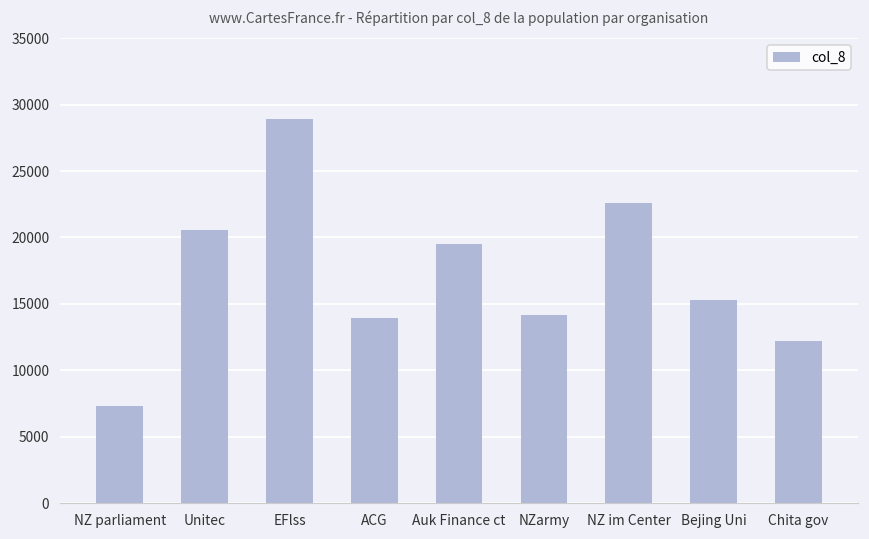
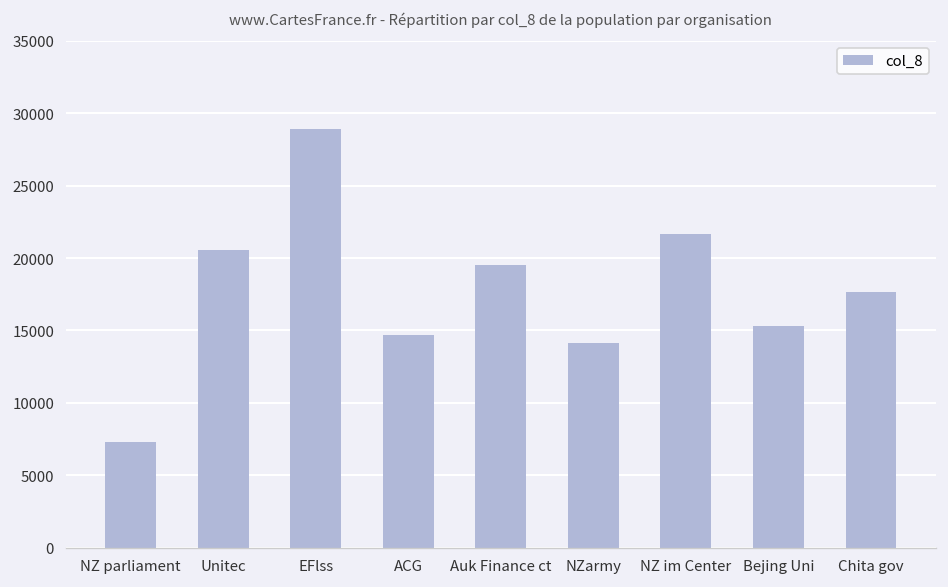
  {
    "NZ parliament": 7300,
    "Unitec": 20500,
    "EFlss": 28900,
-   "ACG": 13900,
+   "ACG": 14700,
    "Auk Finance ct": 19500,
    "NZarmy": 14200,
-   "NZ im Center": 22600,
+   "NZ im Center": 21700,
    "Bejing Uni": 15300,
-   "Chita gov": 12200
+   "Chita gov": 17700
  }
